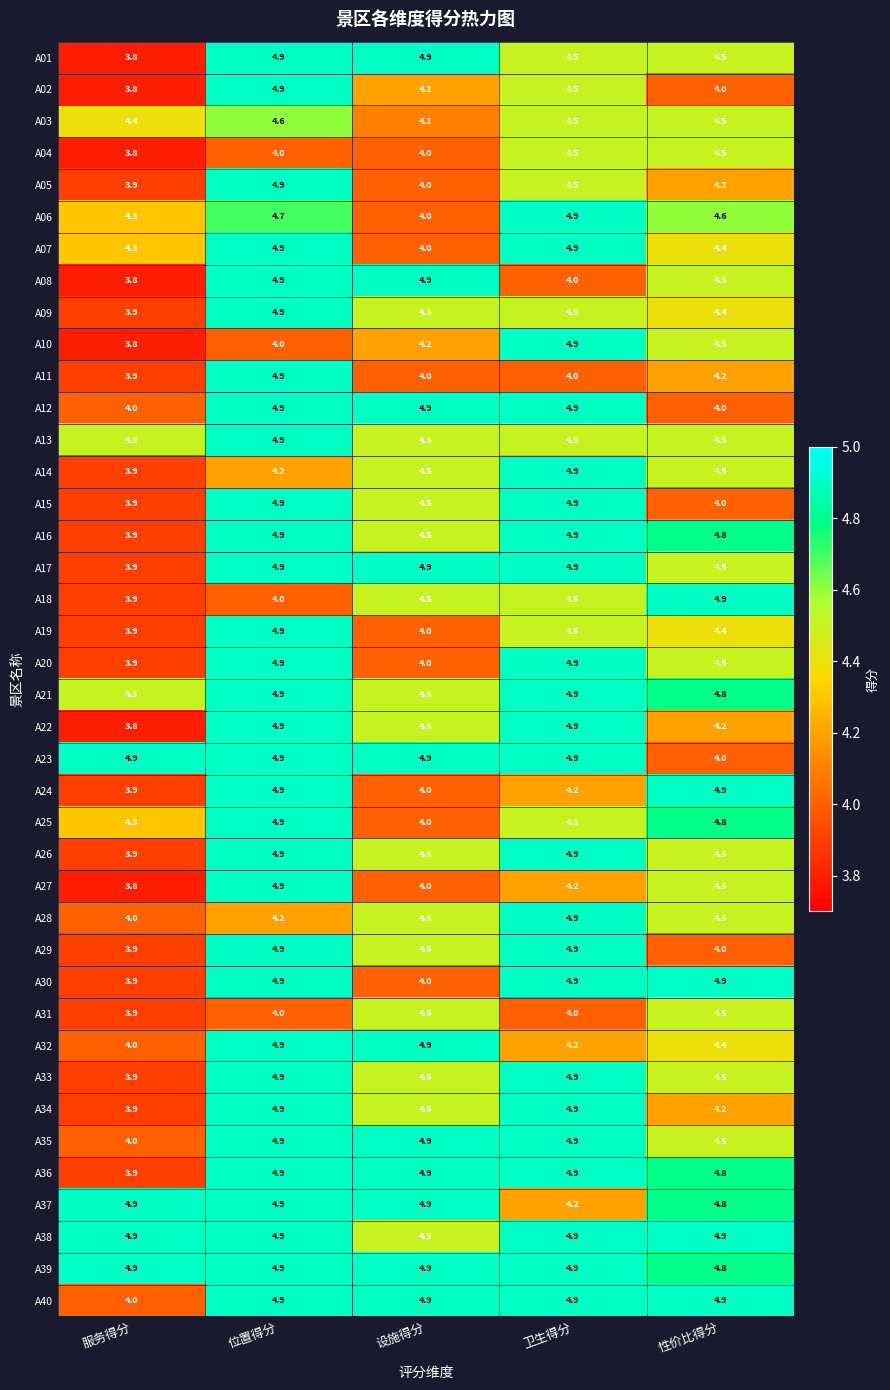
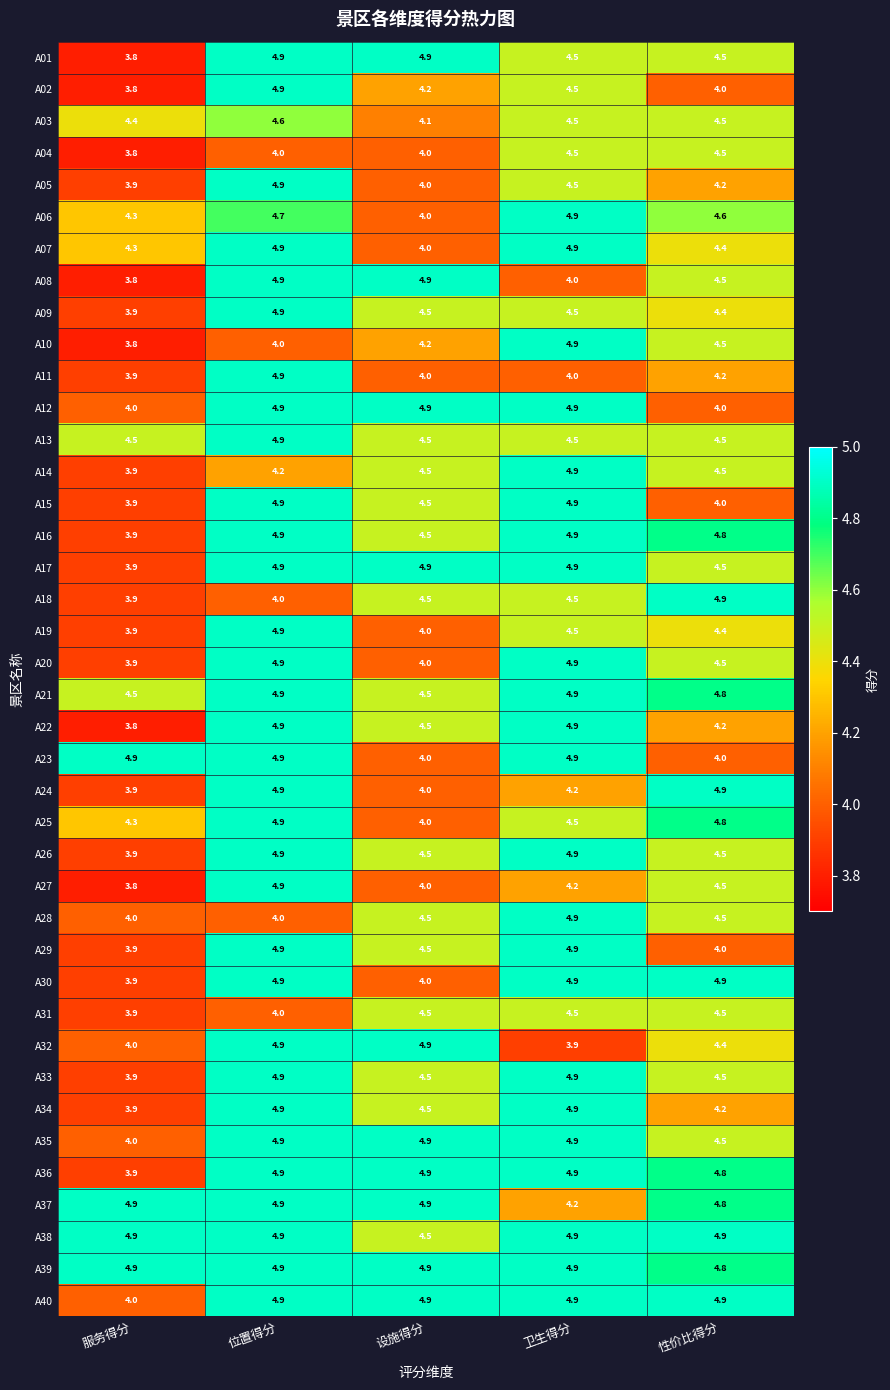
  {
    "A01": {
      "服务得分": 3.8,
      "位置得分": 4.9,
      "设施得分": 4.9,
      "卫生得分": 4.5,
      "性价比得分": 4.5
    },
    "A02": {
      "服务得分": 3.8,
      "位置得分": 4.9,
      "设施得分": 4.2,
      "卫生得分": 4.5,
      "性价比得分": 4.0
    },
    "A03": {
      "服务得分": 4.4,
      "位置得分": 4.6,
      "设施得分": 4.1,
      "卫生得分": 4.5,
      "性价比得分": 4.5
    },
    "A04": {
      "服务得分": 3.8,
      "位置得分": 4.0,
      "设施得分": 4.0,
      "卫生得分": 4.5,
      "性价比得分": 4.5
    },
    "A05": {
      "服务得分": 3.9,
      "位置得分": 4.9,
      "设施得分": 4.0,
      "卫生得分": 4.5,
      "性价比得分": 4.2
    },
    "A06": {
      "服务得分": 4.3,
      "位置得分": 4.7,
      "设施得分": 4.0,
      "卫生得分": 4.9,
      "性价比得分": 4.6
    },
    "A07": {
      "服务得分": 4.3,
      "位置得分": 4.9,
      "设施得分": 4.0,
      "卫生得分": 4.9,
      "性价比得分": 4.4
    },
    "A08": {
      "服务得分": 3.8,
      "位置得分": 4.9,
      "设施得分": 4.9,
      "卫生得分": 4.0,
      "性价比得分": 4.5
    },
    "A09": {
      "服务得分": 3.9,
      "位置得分": 4.9,
      "设施得分": 4.5,
      "卫生得分": 4.5,
      "性价比得分": 4.4
    },
    "A10": {
      "服务得分": 3.8,
      "位置得分": 4.0,
      "设施得分": 4.2,
      "卫生得分": 4.9,
      "性价比得分": 4.5
    },
    "A11": {
      "服务得分": 3.9,
      "位置得分": 4.9,
      "设施得分": 4.0,
      "卫生得分": 4.0,
      "性价比得分": 4.2
    },
    "A12": {
      "服务得分": 4.0,
      "位置得分": 4.9,
      "设施得分": 4.9,
      "卫生得分": 4.9,
      "性价比得分": 4.0
    },
    "A13": {
      "服务得分": 4.5,
      "位置得分": 4.9,
      "设施得分": 4.5,
      "卫生得分": 4.5,
      "性价比得分": 4.5
    },
    "A14": {
      "服务得分": 3.9,
      "位置得分": 4.2,
      "设施得分": 4.5,
      "卫生得分": 4.9,
      "性价比得分": 4.5
    },
    "A15": {
      "服务得分": 3.9,
      "位置得分": 4.9,
      "设施得分": 4.5,
      "卫生得分": 4.9,
      "性价比得分": 4.0
    },
    "A16": {
      "服务得分": 3.9,
      "位置得分": 4.9,
      "设施得分": 4.5,
      "卫生得分": 4.9,
      "性价比得分": 4.8
    },
    "A17": {
      "服务得分": 3.9,
      "位置得分": 4.9,
      "设施得分": 4.9,
      "卫生得分": 4.9,
      "性价比得分": 4.5
    },
    "A18": {
      "服务得分": 3.9,
      "位置得分": 4.0,
      "设施得分": 4.5,
      "卫生得分": 4.5,
      "性价比得分": 4.9
    },
    "A19": {
      "服务得分": 3.9,
      "位置得分": 4.9,
      "设施得分": 4.0,
      "卫生得分": 4.5,
      "性价比得分": 4.4
    },
    "A20": {
      "服务得分": 3.9,
      "位置得分": 4.9,
      "设施得分": 4.0,
      "卫生得分": 4.9,
      "性价比得分": 4.5
    },
    "A21": {
      "服务得分": 4.5,
      "位置得分": 4.9,
      "设施得分": 4.5,
      "卫生得分": 4.9,
      "性价比得分": 4.8
    },
    "A22": {
      "服务得分": 3.8,
      "位置得分": 4.9,
      "设施得分": 4.5,
      "卫生得分": 4.9,
      "性价比得分": 4.2
    },
    "A23": {
      "服务得分": 4.9,
      "位置得分": 4.9,
-     "设施得分": 4.9,
+     "设施得分": 4.0,
      "卫生得分": 4.9,
      "性价比得分": 4.0
    },
    "A24": {
      "服务得分": 3.9,
      "位置得分": 4.9,
      "设施得分": 4.0,
      "卫生得分": 4.2,
      "性价比得分": 4.9
    },
    "A25": {
      "服务得分": 4.3,
      "位置得分": 4.9,
      "设施得分": 4.0,
      "卫生得分": 4.5,
      "性价比得分": 4.8
    },
    "A26": {
      "服务得分": 3.9,
      "位置得分": 4.9,
      "设施得分": 4.5,
      "卫生得分": 4.9,
      "性价比得分": 4.5
    },
    "A27": {
      "服务得分": 3.8,
      "位置得分": 4.9,
      "设施得分": 4.0,
      "卫生得分": 4.2,
      "性价比得分": 4.5
    },
    "A28": {
      "服务得分": 4.0,
-     "位置得分": 4.2,
+     "位置得分": 4.0,
      "设施得分": 4.5,
      "卫生得分": 4.9,
      "性价比得分": 4.5
    },
    "A29": {
      "服务得分": 3.9,
      "位置得分": 4.9,
      "设施得分": 4.5,
      "卫生得分": 4.9,
      "性价比得分": 4.0
    },
    "A30": {
      "服务得分": 3.9,
      "位置得分": 4.9,
      "设施得分": 4.0,
      "卫生得分": 4.9,
      "性价比得分": 4.9
    },
    "A31": {
      "服务得分": 3.9,
      "位置得分": 4.0,
      "设施得分": 4.5,
-     "卫生得分": 4.0,
+     "卫生得分": 4.5,
      "性价比得分": 4.5
    },
    "A32": {
      "服务得分": 4.0,
      "位置得分": 4.9,
      "设施得分": 4.9,
-     "卫生得分": 4.2,
+     "卫生得分": 3.9,
      "性价比得分": 4.4
    },
    "A33": {
      "服务得分": 3.9,
      "位置得分": 4.9,
      "设施得分": 4.5,
      "卫生得分": 4.9,
      "性价比得分": 4.5
    },
    "A34": {
      "服务得分": 3.9,
      "位置得分": 4.9,
      "设施得分": 4.5,
      "卫生得分": 4.9,
      "性价比得分": 4.2
    },
    "A35": {
      "服务得分": 4.0,
      "位置得分": 4.9,
      "设施得分": 4.9,
      "卫生得分": 4.9,
      "性价比得分": 4.5
    },
    "A36": {
      "服务得分": 3.9,
      "位置得分": 4.9,
      "设施得分": 4.9,
      "卫生得分": 4.9,
      "性价比得分": 4.8
    },
    "A37": {
      "服务得分": 4.9,
      "位置得分": 4.9,
      "设施得分": 4.9,
      "卫生得分": 4.2,
      "性价比得分": 4.8
    },
    "A38": {
      "服务得分": 4.9,
      "位置得分": 4.9,
      "设施得分": 4.5,
      "卫生得分": 4.9,
      "性价比得分": 4.9
    },
    "A39": {
      "服务得分": 4.9,
      "位置得分": 4.9,
      "设施得分": 4.9,
      "卫生得分": 4.9,
      "性价比得分": 4.8
    },
    "A40": {
      "服务得分": 4.0,
      "位置得分": 4.9,
      "设施得分": 4.9,
      "卫生得分": 4.9,
      "性价比得分": 4.9
    }
  }
